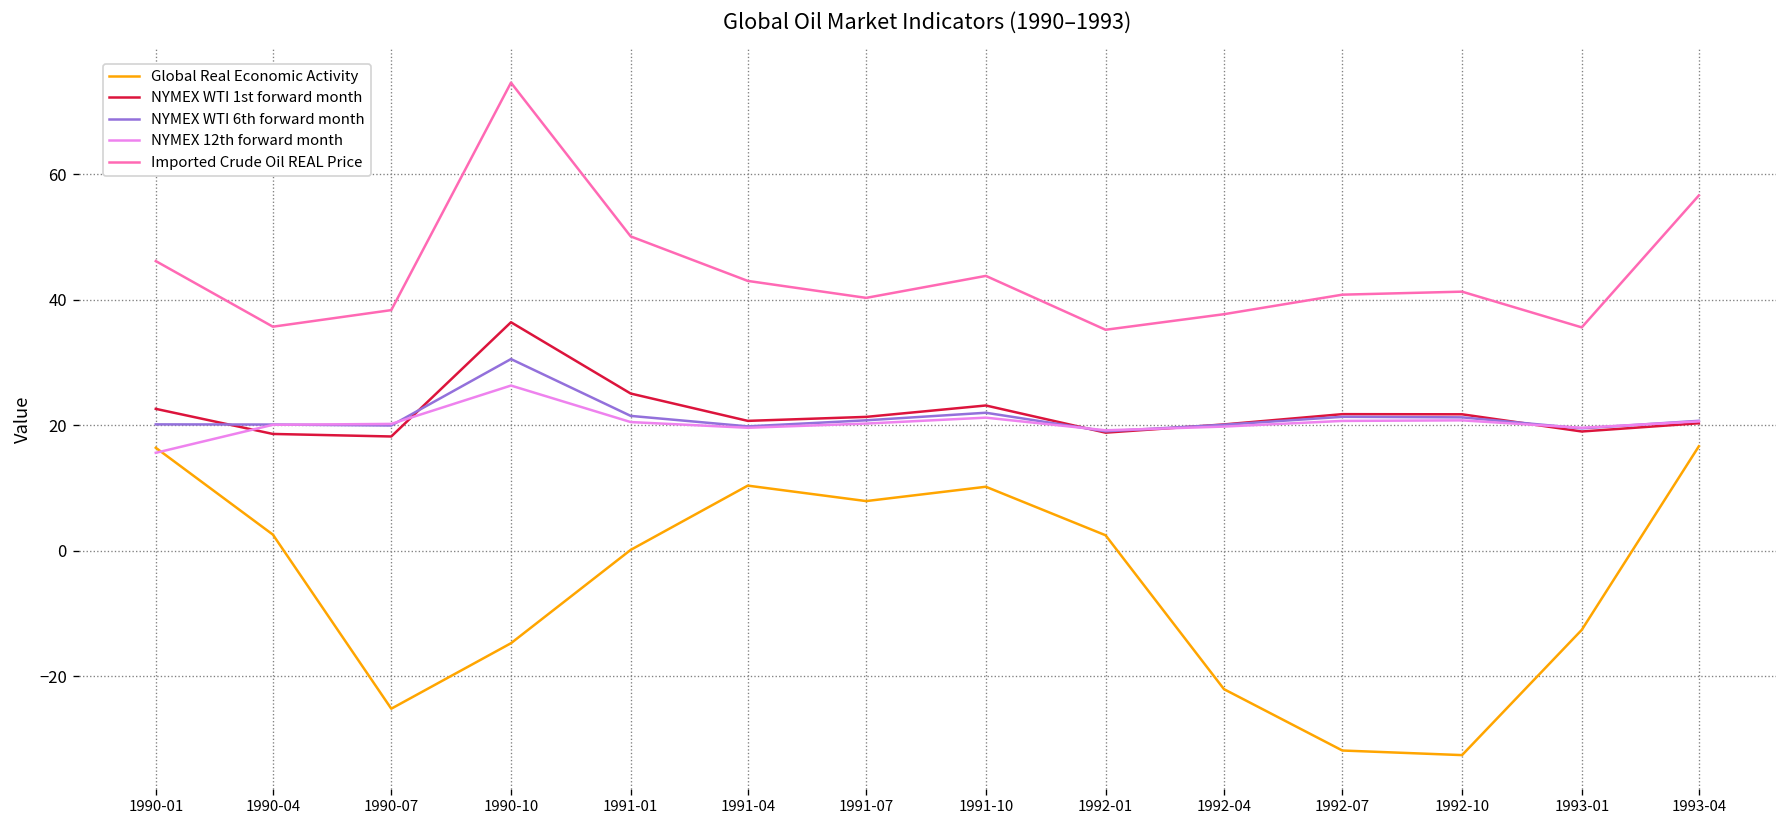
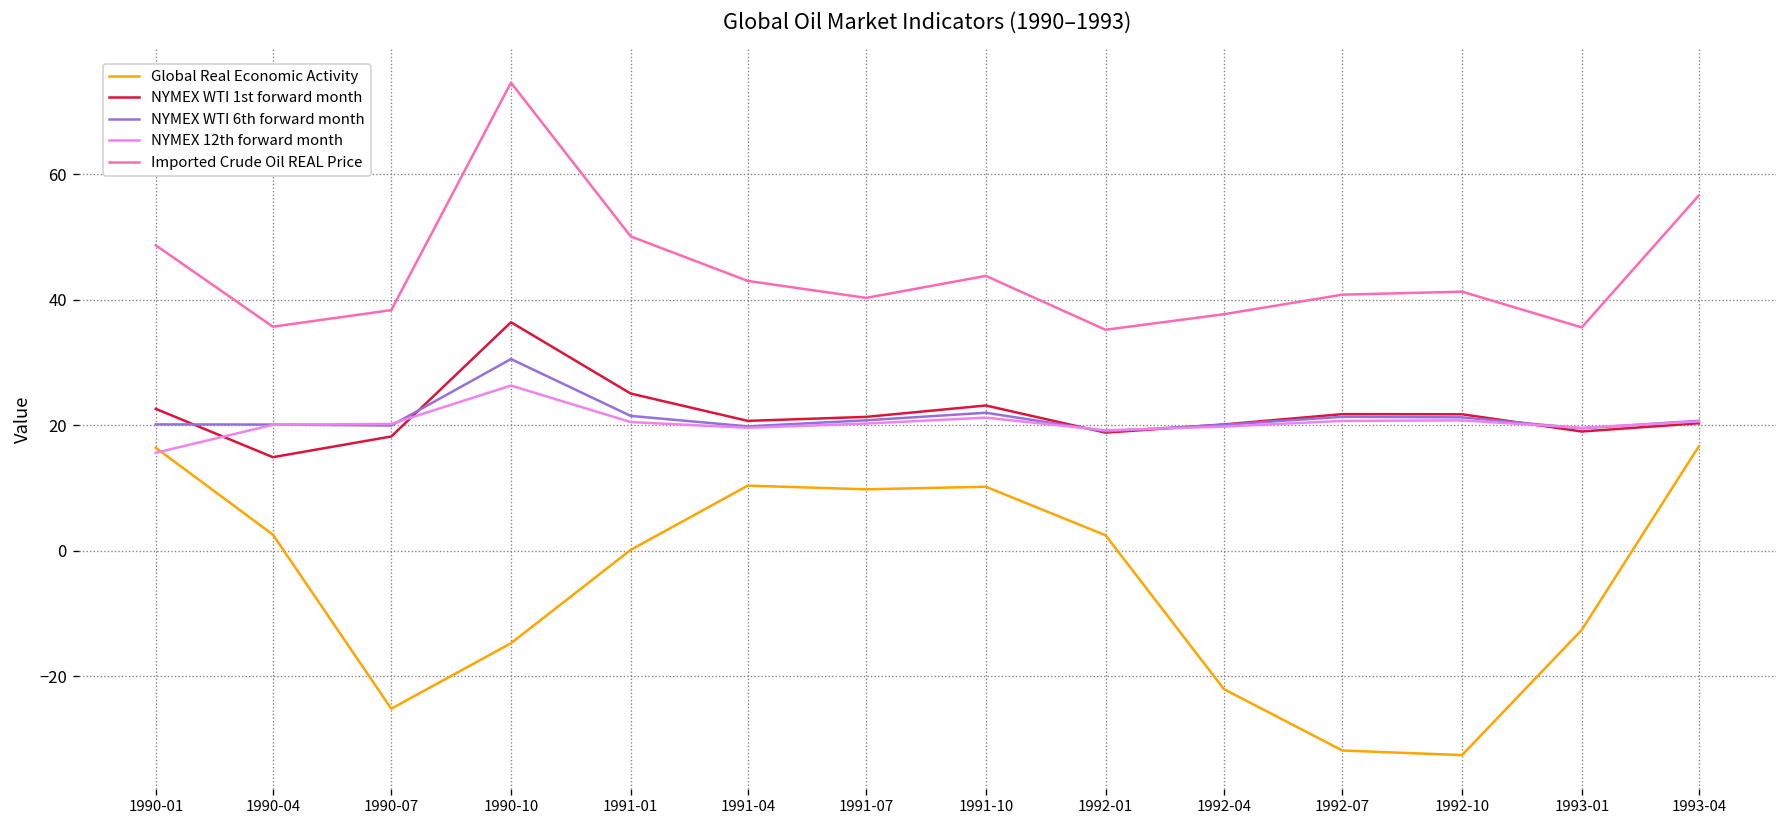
  {
    "Global Real Economic Activity": {
      "1990-01": 16,
      "1990-04": 3,
      "1990-07": -25,
      "1990-10": -15,
      "1991-01": 0,
      "1991-04": 10,
-     "1991-07": 8,
+     "1991-07": 10,
      "1991-10": 10,
      "1992-01": 2,
      "1992-04": -22,
      "1992-07": -32,
      "1992-10": -33,
      "1993-01": -13,
      "1993-04": 17
    },
    "NYMEX WTI 1st forward month": {
      "1990-01": 23,
-     "1990-04": 19,
+     "1990-04": 15,
      "1990-07": 18,
      "1990-10": 36,
      "1991-01": 25,
      "1991-04": 21,
      "1991-07": 21,
      "1991-10": 23,
      "1992-10": 22,
      "1993-01": 19
    },
    "NYMEX WTI 6th forward month": {
      "1990-01": 20,
      "1990-10": 31,
      "1991-01": 21,
      "1991-07": 21,
      "1991-10": 22
    },
    "NYMEX 12th forward month": {
      "1990-01": 16,
      "1990-10": 26,
      "1991-01": 21,
      "1991-07": 20,
      "1991-10": 21,
      "1992-07": 21
    },
    "Imported Crude Oil REAL Price": {
-     "1990-01": 46,
+     "1990-01": 49,
      "1990-04": 36,
      "1990-07": 38,
      "1990-10": 75,
      "1991-01": 50,
      "1991-04": 43,
      "1991-07": 40,
      "1991-10": 44,
      "1992-01": 35,
      "1992-04": 38,
      "1992-07": 41,
      "1992-10": 41,
      "1993-01": 36,
      "1993-04": 57
    }
  }
